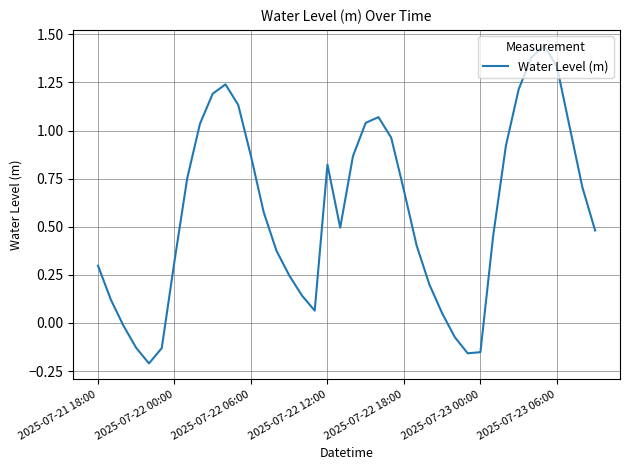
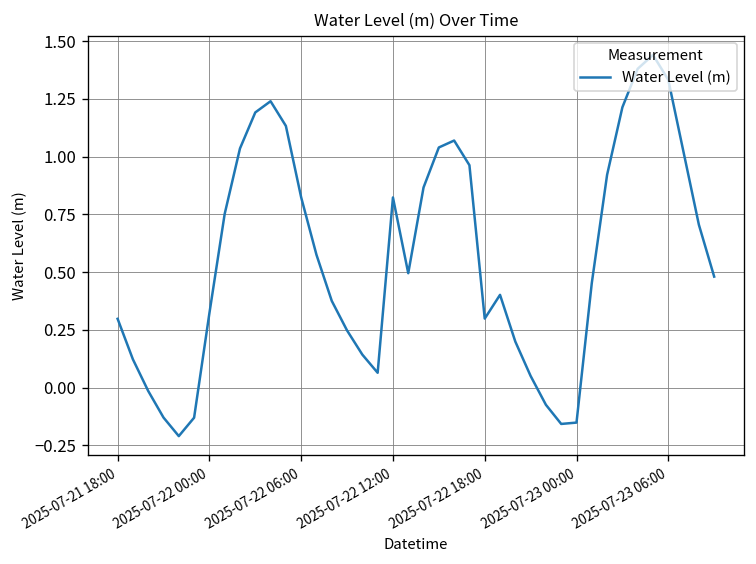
  {
    "2025-07-21 18:00": 0.30,
    "2025-07-22 00:00": 0.32,
-   "2025-07-22 06:00": 0.87,
+   "2025-07-22 06:00": 0.82,
    "2025-07-22 12:00": 0.82,
-   "2025-07-22 18:00": 0.69,
+   "2025-07-22 18:00": 0.30,
    "2025-07-23 00:00": -0.15
  }
